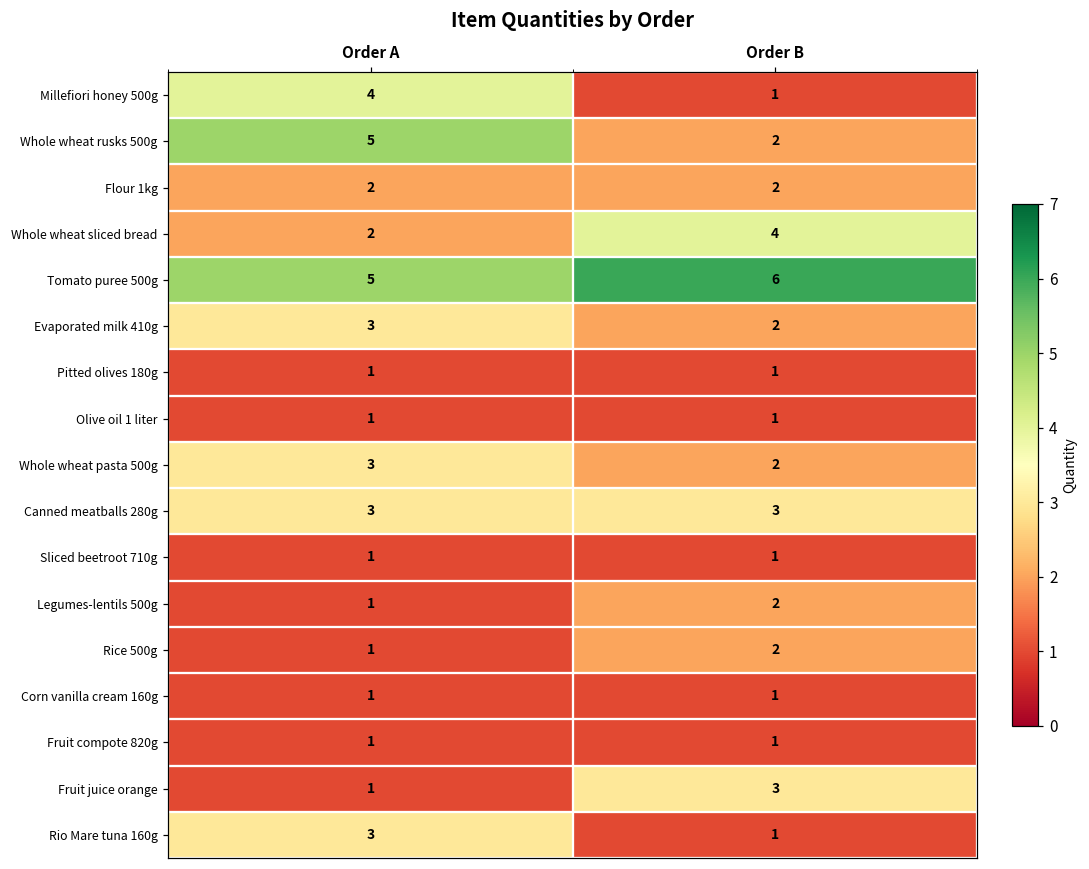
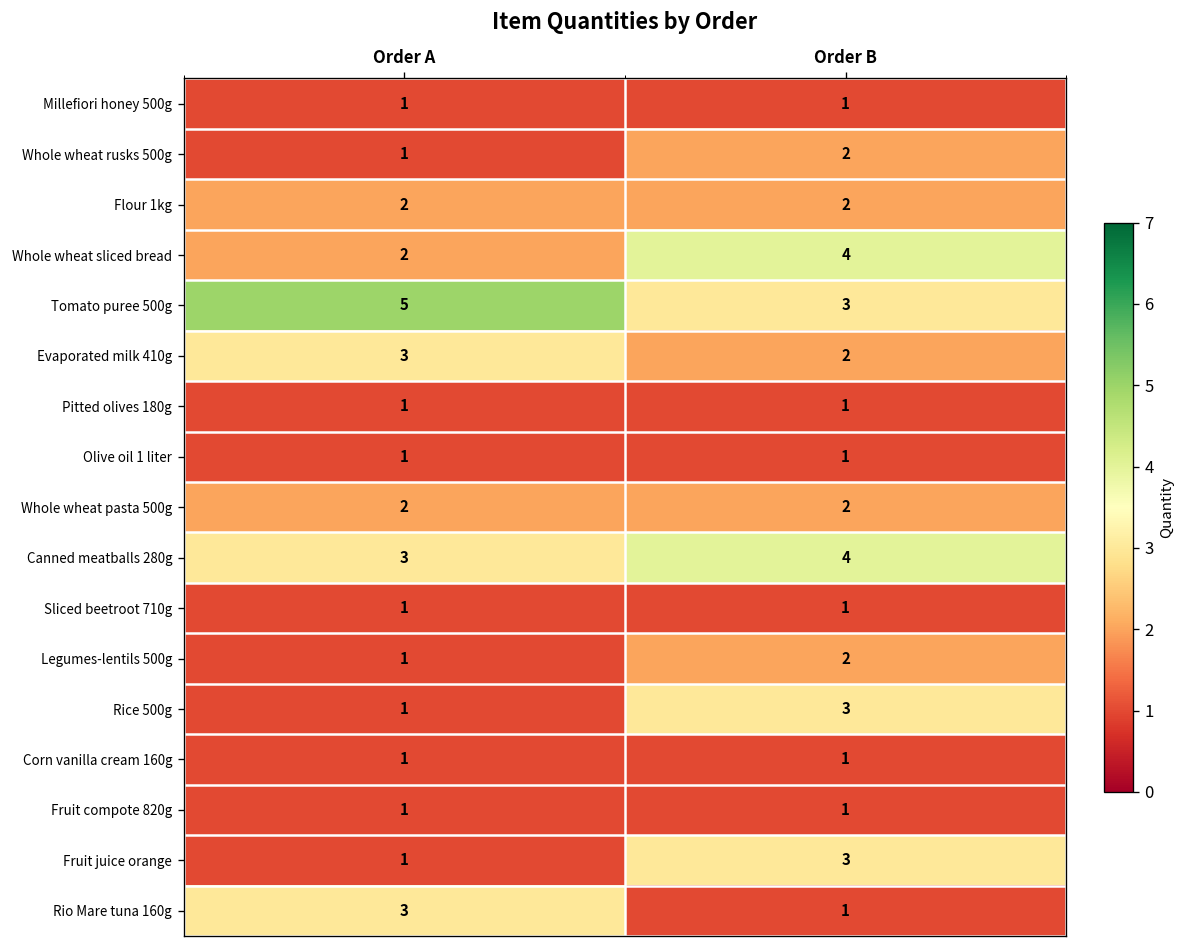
  {
    "Millefiori honey 500g": {
-     "Order A": 4,
+     "Order A": 1,
      "Order B": 1
    },
    "Whole wheat rusks 500g": {
-     "Order A": 5,
+     "Order A": 1,
      "Order B": 2
    },
    "Flour 1kg": {
      "Order A": 2,
      "Order B": 2
    },
    "Whole wheat sliced bread": {
      "Order A": 2,
      "Order B": 4
    },
    "Tomato puree 500g": {
      "Order A": 5,
-     "Order B": 6
+     "Order B": 3
    },
    "Evaporated milk 410g": {
      "Order A": 3,
      "Order B": 2
    },
    "Pitted olives 180g": {
      "Order A": 1,
      "Order B": 1
    },
    "Olive oil 1 liter": {
      "Order A": 1,
      "Order B": 1
    },
    "Whole wheat pasta 500g": {
-     "Order A": 3,
+     "Order A": 2,
      "Order B": 2
    },
    "Canned meatballs 280g": {
      "Order A": 3,
-     "Order B": 3
+     "Order B": 4
    },
    "Sliced beetroot 710g": {
      "Order A": 1,
      "Order B": 1
    },
    "Legumes-lentils 500g": {
      "Order A": 1,
      "Order B": 2
    },
    "Rice 500g": {
      "Order A": 1,
-     "Order B": 2
+     "Order B": 3
    },
    "Corn vanilla cream 160g": {
      "Order A": 1,
      "Order B": 1
    },
    "Fruit compote 820g": {
      "Order A": 1,
      "Order B": 1
    },
    "Fruit juice orange": {
      "Order A": 1,
      "Order B": 3
    },
    "Rio Mare tuna 160g": {
      "Order A": 3,
      "Order B": 1
    }
  }
